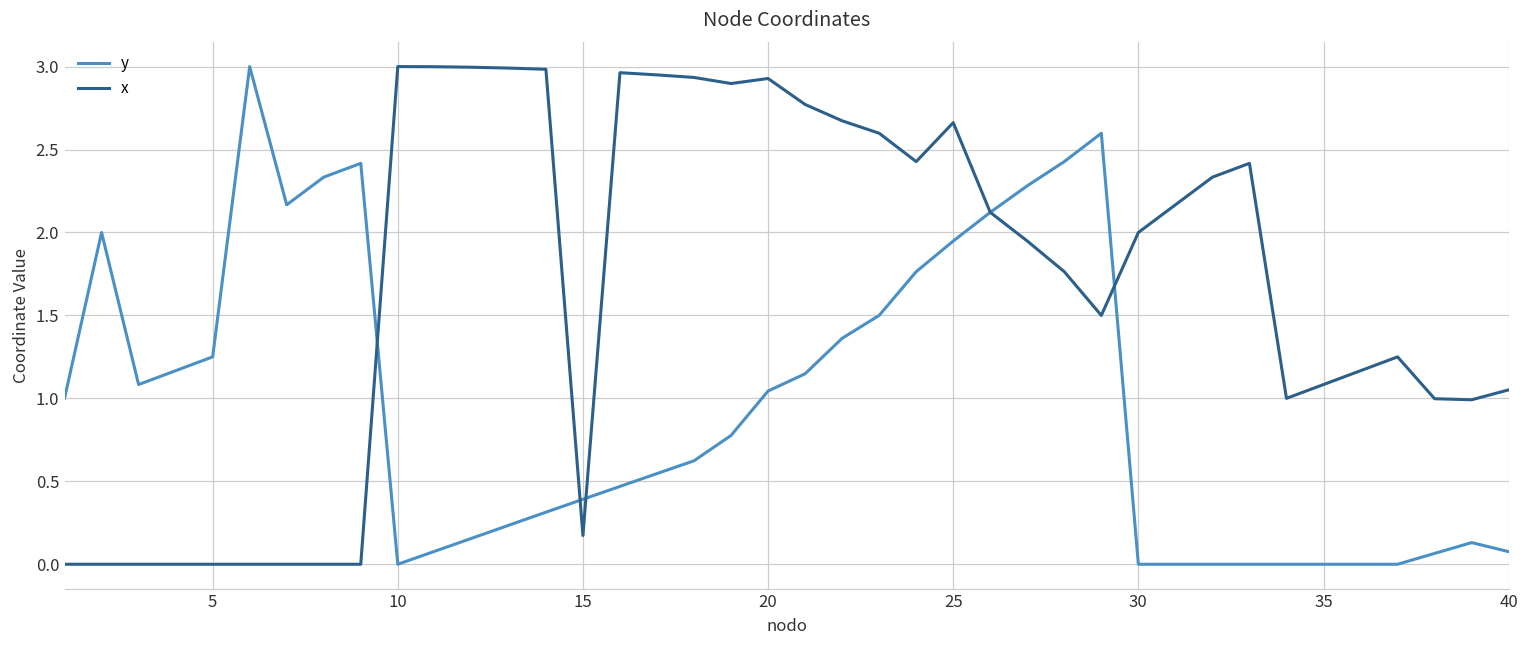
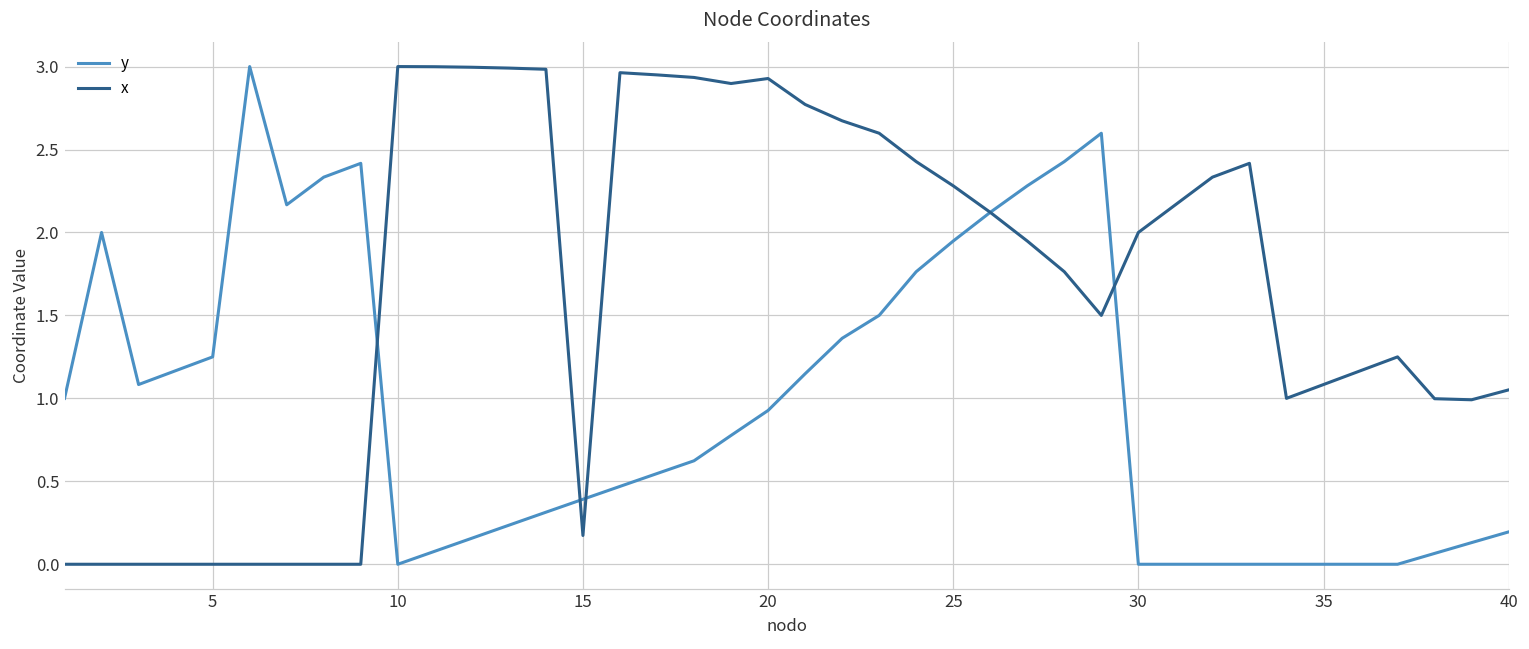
  {
    "y": {
      "5": 1.25,
      "10": 0.00,
      "15": 0.39,
-     "20": 1.04,
+     "20": 0.93,
      "25": 1.95,
      "30": 0.00,
      "35": 0.00,
-     "40": 0.08
+     "40": 0.20
    },
    "x": {
      "5": 0.00,
      "10": 3.00,
      "15": 0.17,
      "20": 2.93,
-     "25": 2.66,
+     "25": 2.28,
      "30": 2.00,
      "35": 1.08,
      "40": 1.05
    }
  }
